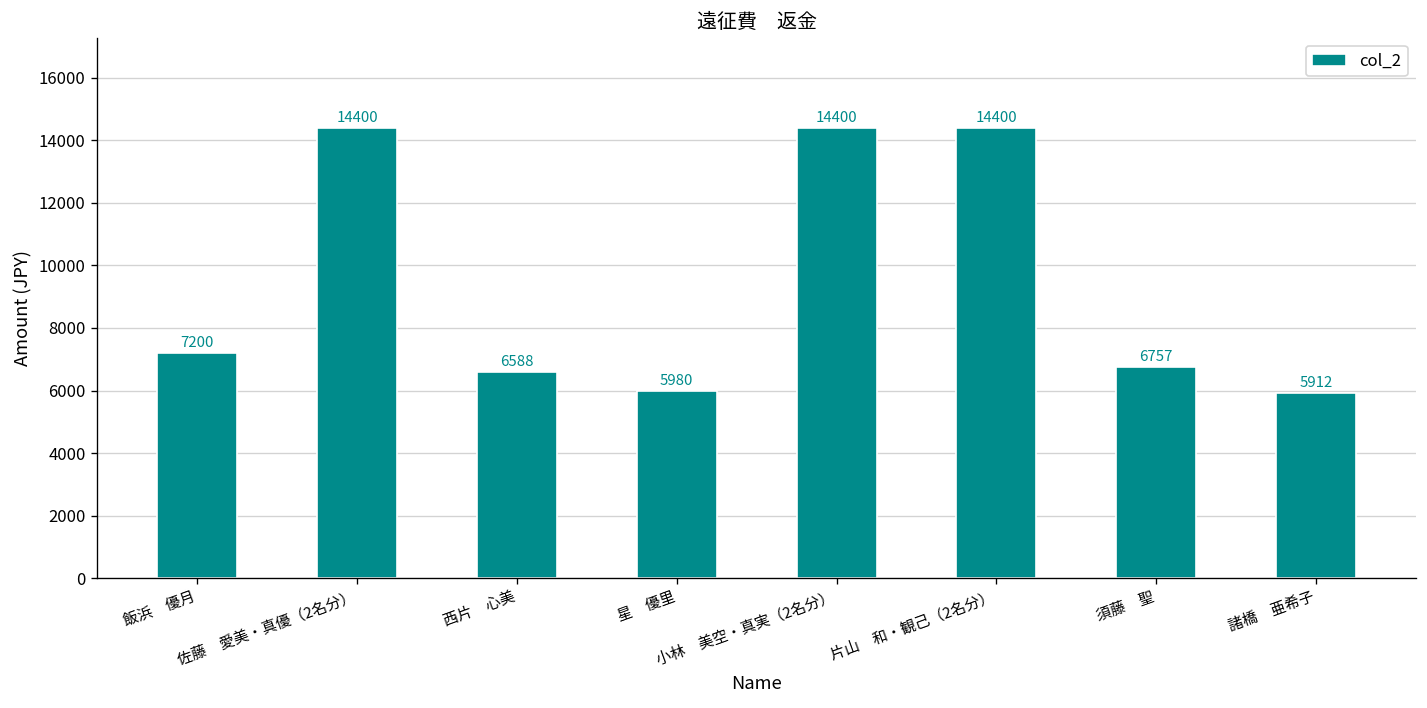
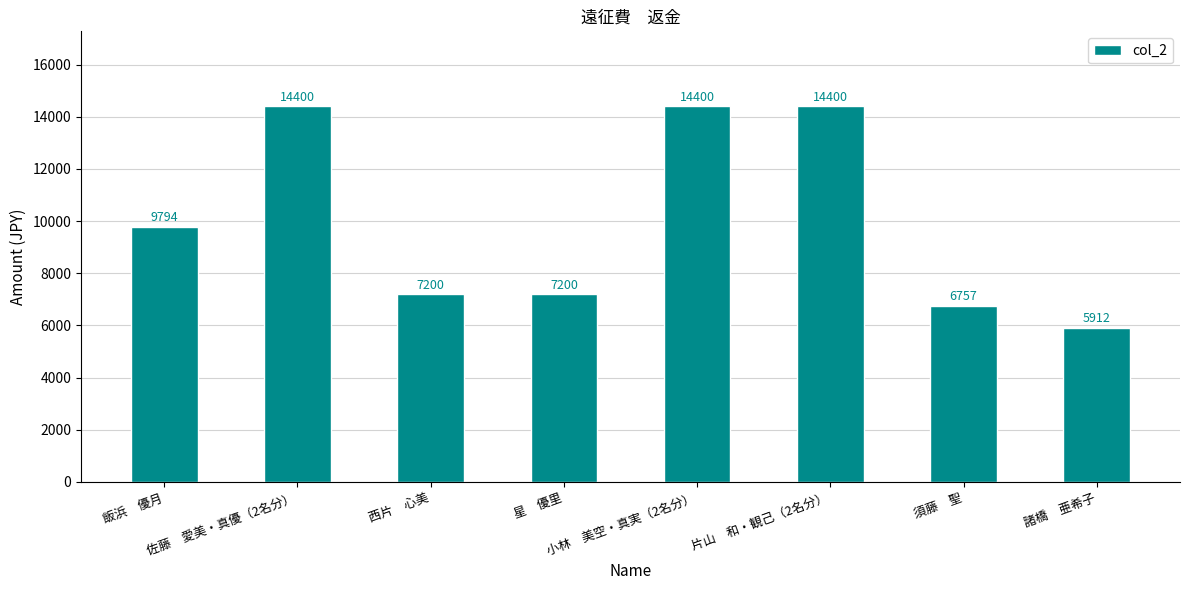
  {
-   "飯浜 優月": 7200,
+   "飯浜 優月": 9794,
    "佐藤 愛美・真優（2名分）": 14400,
-   "西片 心美": 6588,
-   "星 優里": 5980,
+   "西片 心美": 7200,
+   "星 優里": 7200,
    "小林 美空・真実（2名分）": 14400,
    "片山 和・観己（2名分）": 14400,
    "須藤 聖": 6757,
    "諸橋 亜希子": 5912
  }
